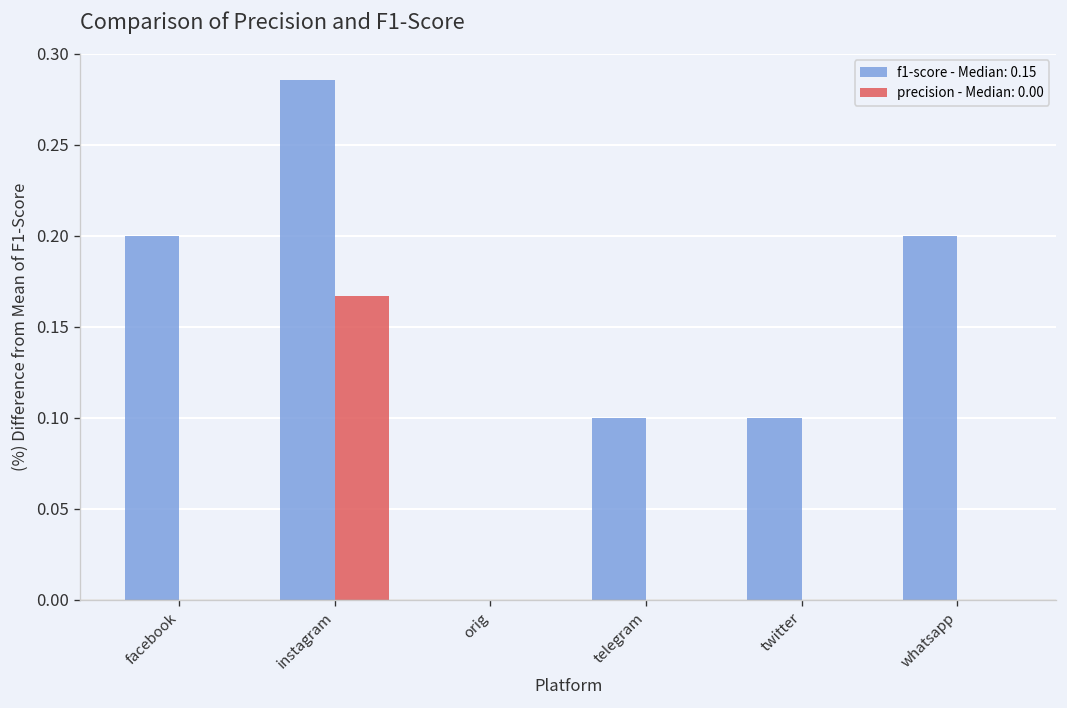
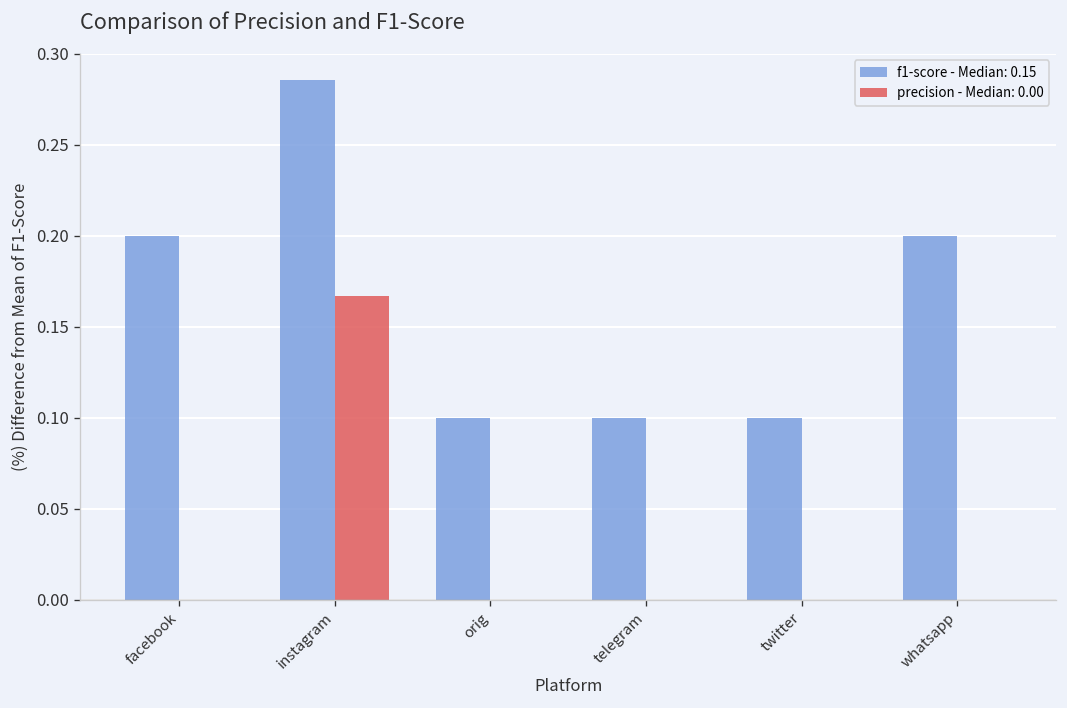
  {
    "f1-score - Median: 0.15": {
      "facebook": 0.2,
      "instagram": 0.286,
-     "orig": 0.0,
+     "orig": 0.1,
      "telegram": 0.1,
      "twitter": 0.1,
      "whatsapp": 0.2
    },
    "precision - Median: 0.00": {
      "facebook": 0.0,
      "instagram": 0.167,
      "orig": 0.0,
      "telegram": 0.0,
      "twitter": 0.0,
      "whatsapp": 0.0
    }
  }
